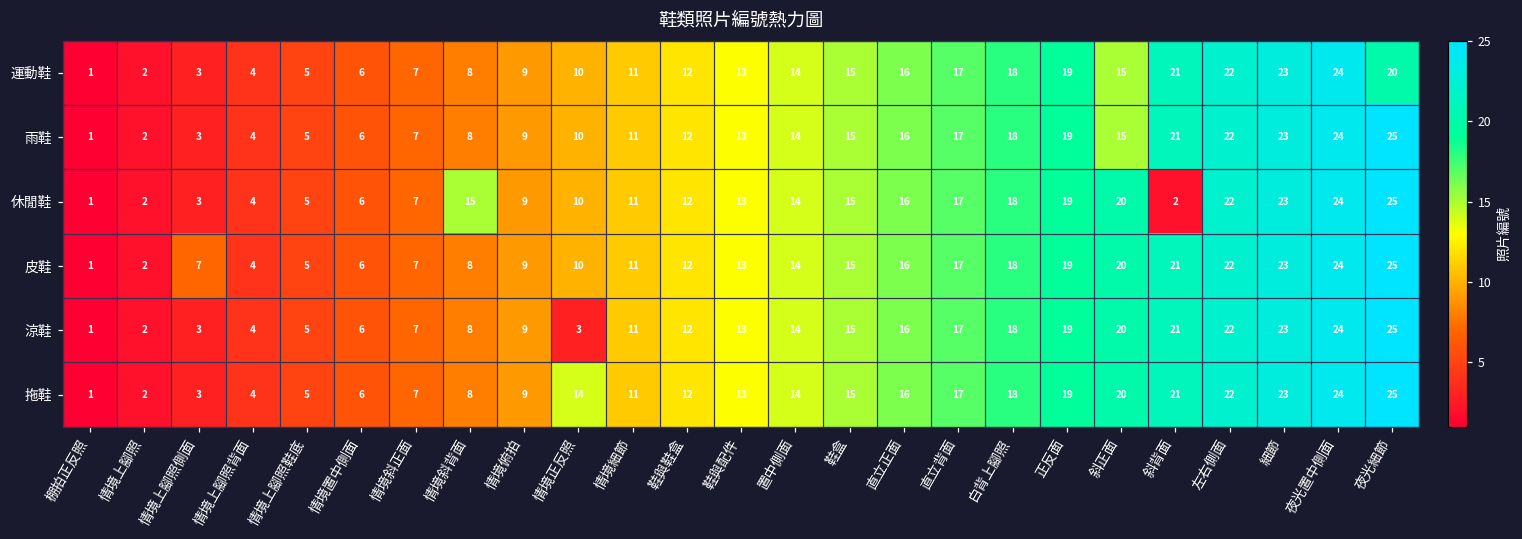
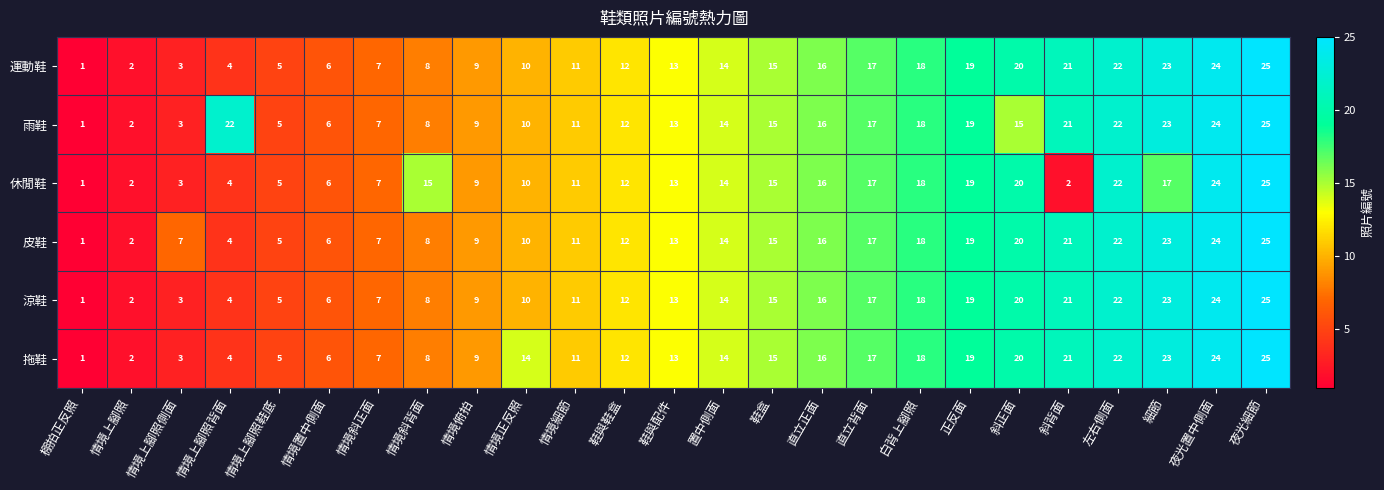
  {
    "運動鞋": {
      "棚拍正反照": 1,
      "情境上腳照": 2,
      "情境上腳照側面": 3,
      "情境上腳照背面": 4,
      "情境上腳照鞋底": 5,
      "情境置中側面": 6,
      "情境斜正面": 7,
      "情境斜背面": 8,
      "情境俯拍": 9,
      "情境正反照": 10,
      "情境細節": 11,
      "鞋與鞋盒": 12,
      "鞋與配件": 13,
      "置中側面": 14,
      "鞋盒": 15,
      "直立正面": 16,
      "直立背面": 17,
      "白背上腳照": 18,
      "正反面": 19,
-     "斜正面": 15,
+     "斜正面": 20,
      "斜背面": 21,
      "左右側面": 22,
      "細節": 23,
      "夜光置中側面": 24,
-     "夜光細節": 20
+     "夜光細節": 25
    },
    "雨鞋": {
      "棚拍正反照": 1,
      "情境上腳照": 2,
      "情境上腳照側面": 3,
-     "情境上腳照背面": 4,
+     "情境上腳照背面": 22,
      "情境上腳照鞋底": 5,
      "情境置中側面": 6,
      "情境斜正面": 7,
      "情境斜背面": 8,
      "情境俯拍": 9,
      "情境正反照": 10,
      "情境細節": 11,
      "鞋與鞋盒": 12,
      "鞋與配件": 13,
      "置中側面": 14,
      "鞋盒": 15,
      "直立正面": 16,
      "直立背面": 17,
      "白背上腳照": 18,
      "正反面": 19,
      "斜正面": 15,
      "斜背面": 21,
      "左右側面": 22,
      "細節": 23,
      "夜光置中側面": 24,
      "夜光細節": 25
    },
    "休閒鞋": {
      "棚拍正反照": 1,
      "情境上腳照": 2,
      "情境上腳照側面": 3,
      "情境上腳照背面": 4,
      "情境上腳照鞋底": 5,
      "情境置中側面": 6,
      "情境斜正面": 7,
      "情境斜背面": 15,
      "情境俯拍": 9,
      "情境正反照": 10,
      "情境細節": 11,
      "鞋與鞋盒": 12,
      "鞋與配件": 13,
      "置中側面": 14,
      "鞋盒": 15,
      "直立正面": 16,
      "直立背面": 17,
      "白背上腳照": 18,
      "正反面": 19,
      "斜正面": 20,
      "斜背面": 2,
      "左右側面": 22,
-     "細節": 23,
+     "細節": 17,
      "夜光置中側面": 24,
      "夜光細節": 25
    },
    "皮鞋": {
      "棚拍正反照": 1,
      "情境上腳照": 2,
      "情境上腳照側面": 7,
      "情境上腳照背面": 4,
      "情境上腳照鞋底": 5,
      "情境置中側面": 6,
      "情境斜正面": 7,
      "情境斜背面": 8,
      "情境俯拍": 9,
      "情境正反照": 10,
      "情境細節": 11,
      "鞋與鞋盒": 12,
      "鞋與配件": 13,
      "置中側面": 14,
      "鞋盒": 15,
      "直立正面": 16,
      "直立背面": 17,
      "白背上腳照": 18,
      "正反面": 19,
      "斜正面": 20,
      "斜背面": 21,
      "左右側面": 22,
      "細節": 23,
      "夜光置中側面": 24,
      "夜光細節": 25
    },
    "涼鞋": {
      "棚拍正反照": 1,
      "情境上腳照": 2,
      "情境上腳照側面": 3,
      "情境上腳照背面": 4,
      "情境上腳照鞋底": 5,
      "情境置中側面": 6,
      "情境斜正面": 7,
      "情境斜背面": 8,
      "情境俯拍": 9,
-     "情境正反照": 3,
+     "情境正反照": 10,
      "情境細節": 11,
      "鞋與鞋盒": 12,
      "鞋與配件": 13,
      "置中側面": 14,
      "鞋盒": 15,
      "直立正面": 16,
      "直立背面": 17,
      "白背上腳照": 18,
      "正反面": 19,
      "斜正面": 20,
      "斜背面": 21,
      "左右側面": 22,
      "細節": 23,
      "夜光置中側面": 24,
      "夜光細節": 25
    },
    "拖鞋": {
      "棚拍正反照": 1,
      "情境上腳照": 2,
      "情境上腳照側面": 3,
      "情境上腳照背面": 4,
      "情境上腳照鞋底": 5,
      "情境置中側面": 6,
      "情境斜正面": 7,
      "情境斜背面": 8,
      "情境俯拍": 9,
      "情境正反照": 14,
      "情境細節": 11,
      "鞋與鞋盒": 12,
      "鞋與配件": 13,
      "置中側面": 14,
      "鞋盒": 15,
      "直立正面": 16,
      "直立背面": 17,
      "白背上腳照": 18,
      "正反面": 19,
      "斜正面": 20,
      "斜背面": 21,
      "左右側面": 22,
      "細節": 23,
      "夜光置中側面": 24,
      "夜光細節": 25
    }
  }
